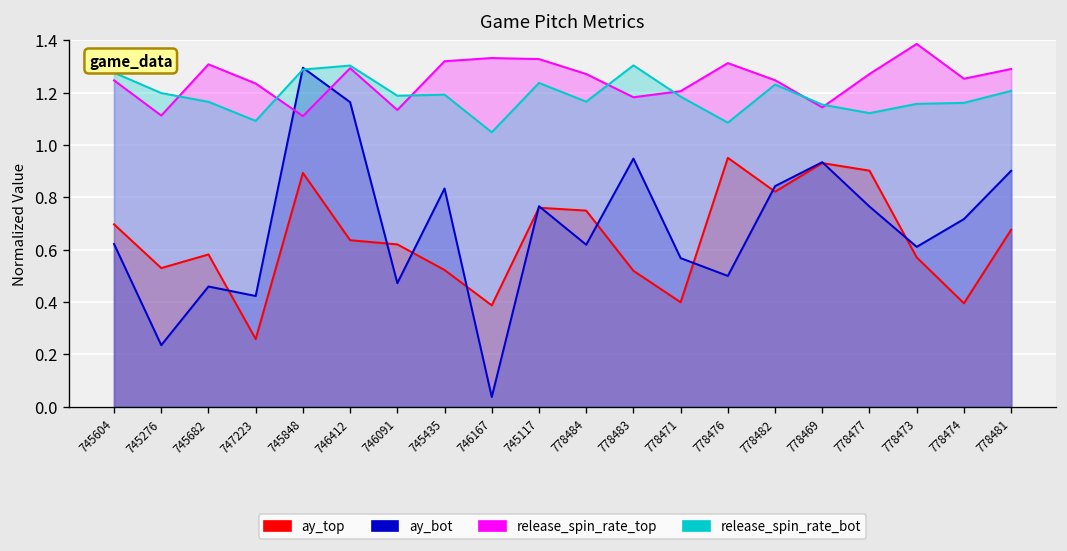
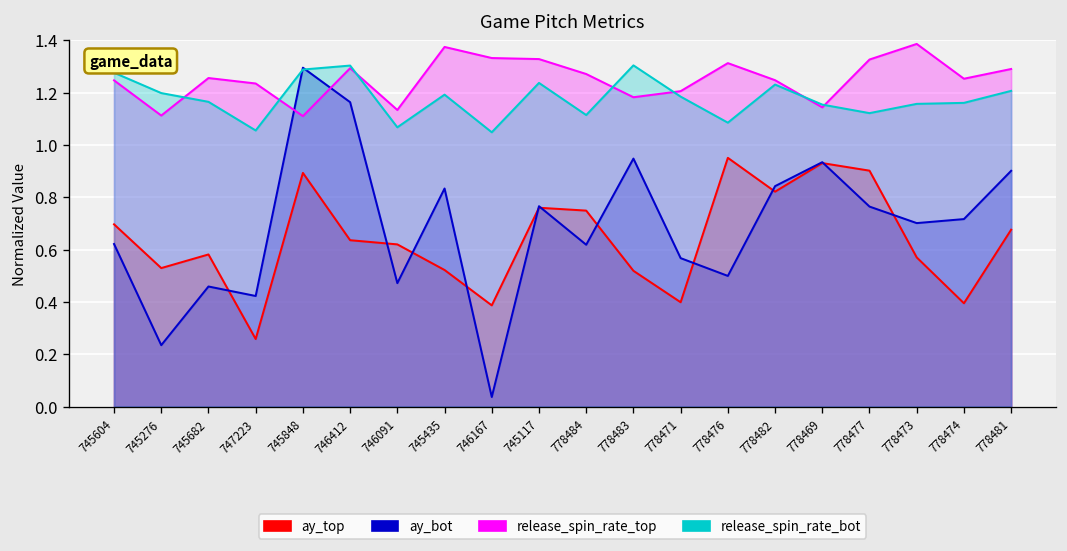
  {
    "ay_top": {
      "745604": 0.70,
      "745276": 0.53,
      "745682": 0.58,
      "747223": 0.26,
      "745848": 0.89,
      "746412": 0.64,
      "746091": 0.62,
      "745435": 0.52,
      "746167": 0.39,
      "778484": 0.75,
      "778483": 0.52,
      "778471": 0.40,
      "778476": 0.95,
      "778482": 0.82,
      "778477": 0.90,
      "778473": 0.57,
      "778474": 0.39,
      "778481": 0.68
    },
    "ay_bot": {
      "745604": 0.62,
      "745276": 0.23,
      "745682": 0.46,
      "747223": 0.42,
      "746412": 1.16,
      "746091": 0.47,
      "745435": 0.83,
      "746167": 0.04,
      "778484": 0.62,
      "778483": 0.95,
      "778471": 0.57,
      "778476": 0.50,
      "778482": 0.84,
      "778477": 0.76,
-     "778473": 0.61,
+     "778473": 0.70,
      "778474": 0.72,
      "778481": 0.90
    },
    "release_spin_rate_top": {
      "745604": 1.25,
      "745276": 1.11,
-     "745682": 1.31,
+     "745682": 1.26,
      "747223": 1.24,
      "745848": 1.11,
      "746091": 1.13,
-     "745435": 1.32,
+     "745435": 1.37,
      "746167": 1.33,
      "745117": 1.33,
      "778484": 1.27,
      "778483": 1.18,
      "778471": 1.21,
      "778476": 1.31,
      "778482": 1.25,
-     "778477": 1.27,
+     "778477": 1.33,
      "778473": 1.39,
      "778474": 1.25,
      "778481": 1.29
    },
    "release_spin_rate_bot": {
      "745276": 1.20,
      "745682": 1.16,
-     "747223": 1.09,
-     "746091": 1.19,
+     "747223": 1.06,
+     "746091": 1.07,
      "745435": 1.19,
      "746167": 1.05,
      "745117": 1.24,
-     "778484": 1.17,
+     "778484": 1.11,
      "778483": 1.30,
      "778471": 1.18,
      "778476": 1.09,
      "778482": 1.23,
      "778477": 1.12,
      "778473": 1.16,
      "778474": 1.16,
      "778481": 1.21
    }
  }
